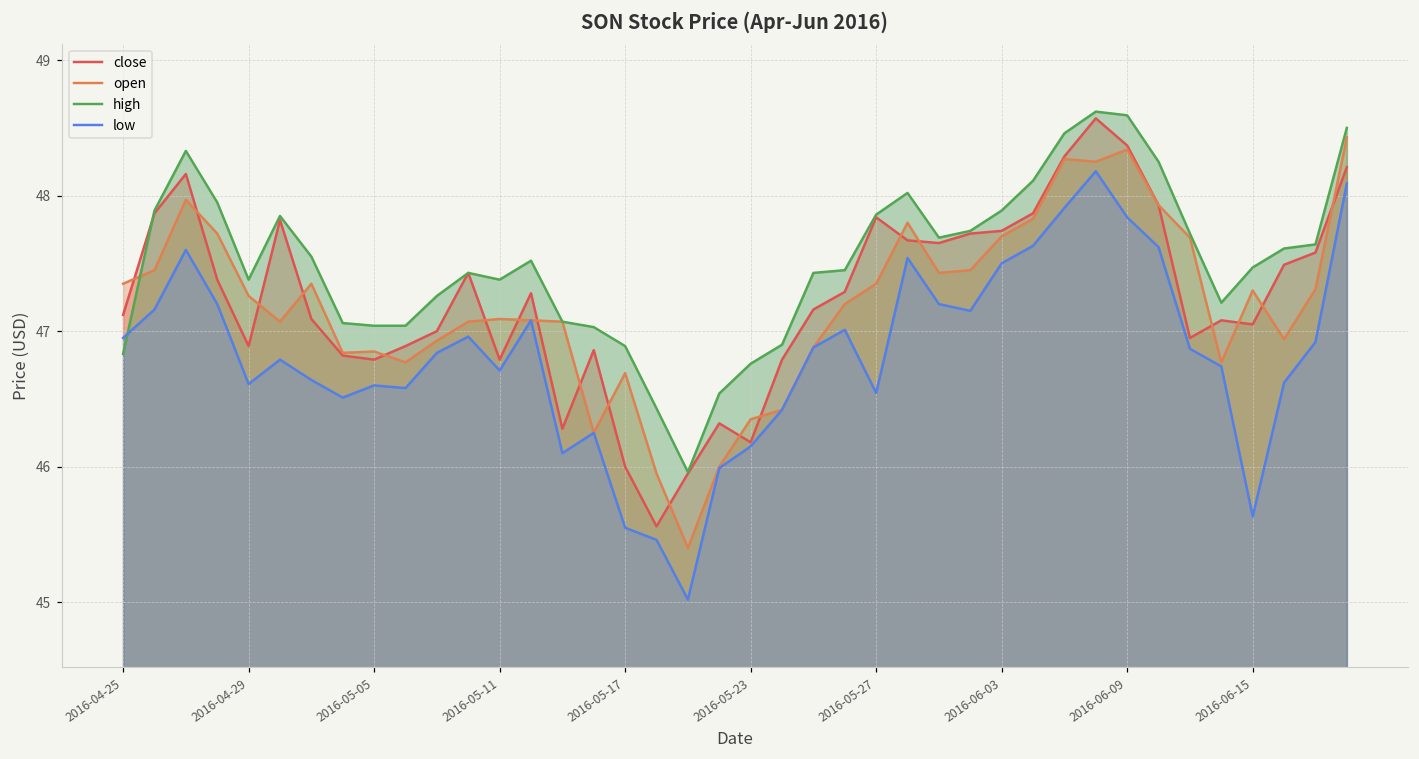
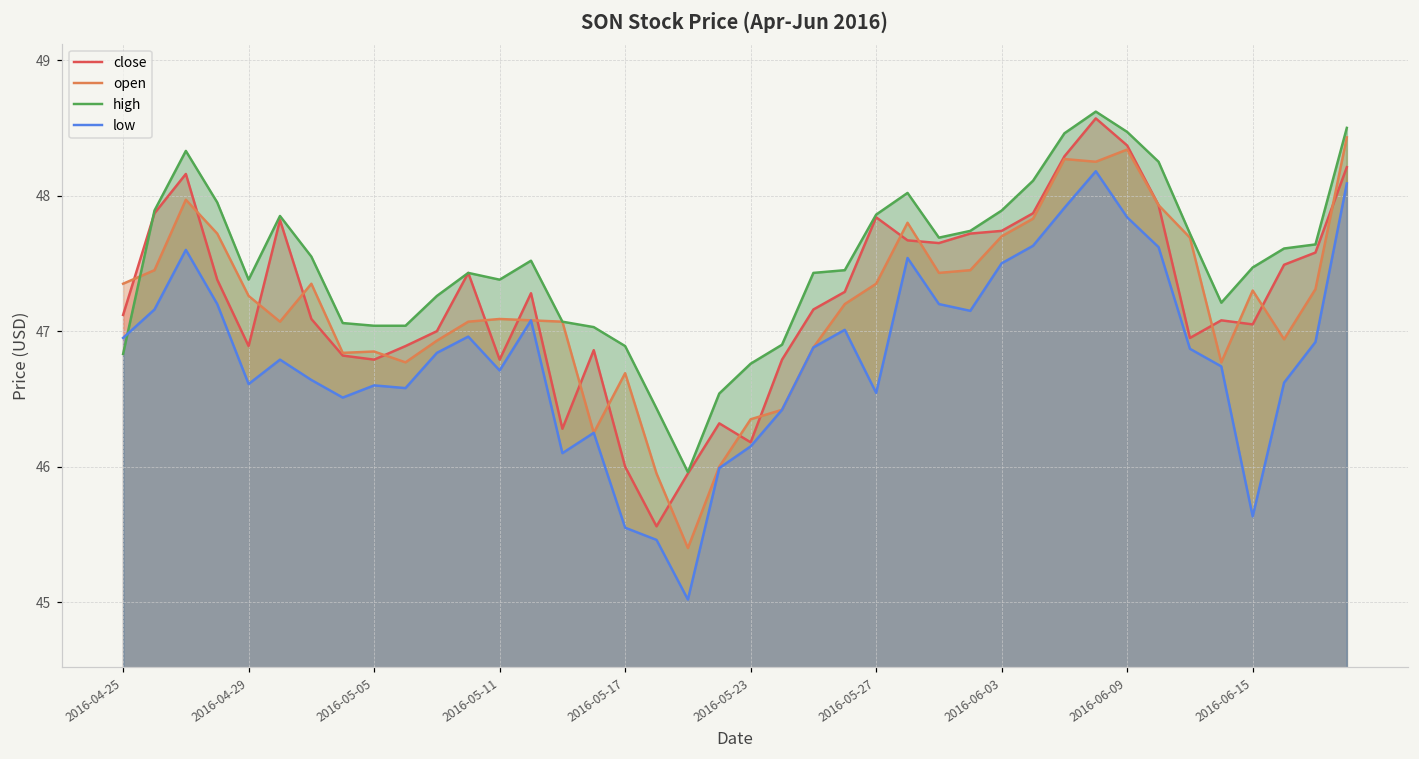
  {
    "high": {
      "2016-04-25": 46.83,
-     "2016-06-09": 48.59
+     "2016-06-09": 48.47
    },
    "low": {
      "2016-04-29": 46.61,
      "2016-05-05": 46.60,
      "2016-05-11": 46.71,
      "2016-05-17": 45.55,
      "2016-05-23": 46.15,
      "2016-05-27": 46.54,
      "2016-06-03": 47.50,
      "2016-06-09": 47.84,
      "2016-06-15": 45.63
    }
  }
